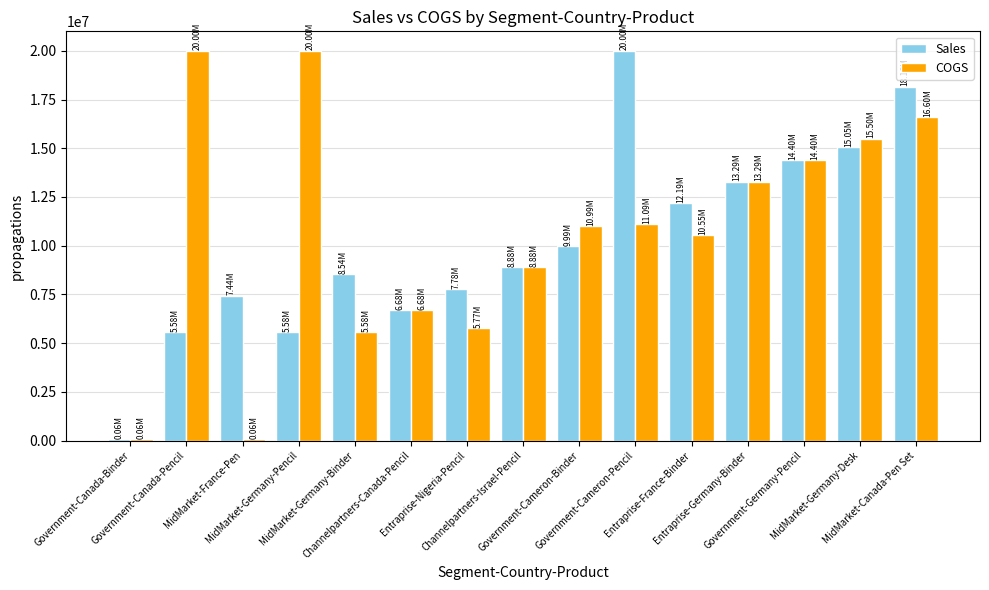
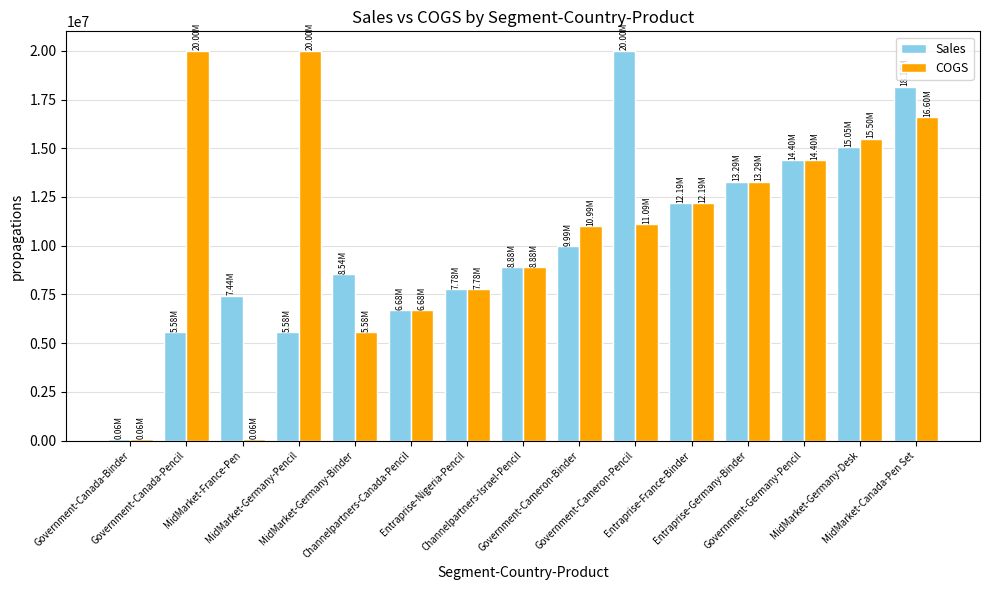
  {
    "Sales": {
      "Government-Canada-Binder": "0.06M",
      "Government-Canada-Pencil": "5.58M",
      "MidMarket-France-Pen": "7.44M",
      "MidMarket-Germany-Pencil": "5.58M",
      "MidMarket-Germany-Binder": "8.54M",
      "Channelpartners-Canada-Pencil": "6.68M",
      "Entraprise-Nigeria-Pencil": "7.78M",
      "Channelpartners-Israel-Pencil": "8.88M",
      "Government-Cameron-Binder": "9.99M",
      "Government-Cameron-Pencil": "20.00M",
      "Entraprise-France-Binder": "12.19M",
      "Entraprise-Germany-Binder": "13.29M",
      "Government-Germany-Pencil": "14.40M",
      "MidMarket-Germany-Desk": "15.05M"
    },
    "COGS": {
      "Government-Canada-Binder": "0.06M",
      "Government-Canada-Pencil": "20.00M",
      "MidMarket-France-Pen": "0.06M",
      "MidMarket-Germany-Pencil": "20.00M",
      "MidMarket-Germany-Binder": "5.58M",
      "Channelpartners-Canada-Pencil": "6.68M",
-     "Entraprise-Nigeria-Pencil": "5.77M",
+     "Entraprise-Nigeria-Pencil": "7.78M",
      "Channelpartners-Israel-Pencil": "8.88M",
      "Government-Cameron-Binder": "10.99M",
      "Government-Cameron-Pencil": "11.09M",
-     "Entraprise-France-Binder": "10.55M",
+     "Entraprise-France-Binder": "12.19M",
      "Entraprise-Germany-Binder": "13.29M",
      "Government-Germany-Pencil": "14.40M",
      "MidMarket-Germany-Desk": "15.50M",
      "MidMarket-Canada-Pen Set": "16.60M"
    }
  }
